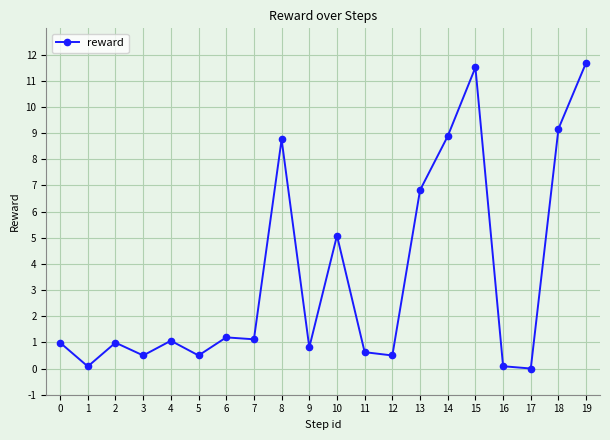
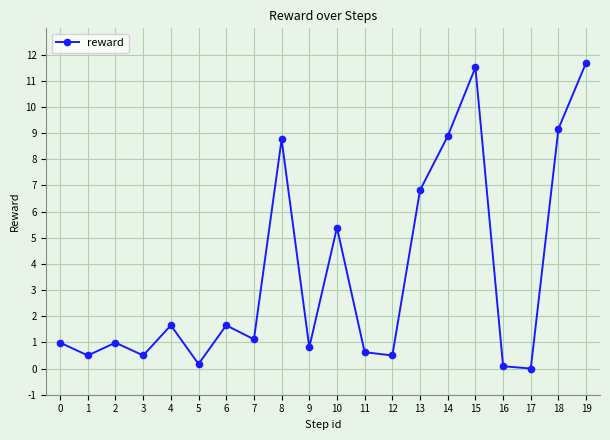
  {
    "0": 1.0,
-   "1": 0.1,
+   "1": 0.5,
    "2": 1.0,
    "3": 0.5,
-   "4": 1.1,
-   "5": 0.5,
-   "6": 1.2,
+   "4": 1.7,
+   "5": 0.2,
+   "6": 1.7,
    "7": 1.1,
    "8": 8.8,
    "9": 0.8,
-   "10": 5.1,
+   "10": 5.4,
    "11": 0.6,
    "12": 0.5,
    "13": 6.8,
    "14": 8.9,
    "15": 11.5,
    "16": 0.1,
    "17": 0.0,
    "18": 9.2,
    "19": 11.7
  }
